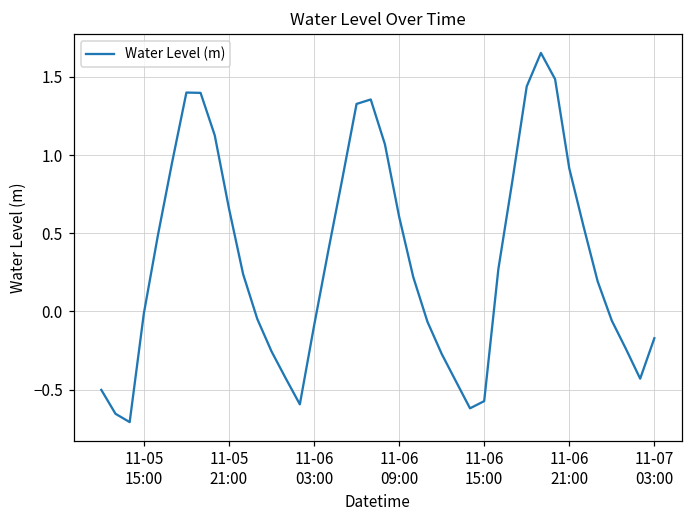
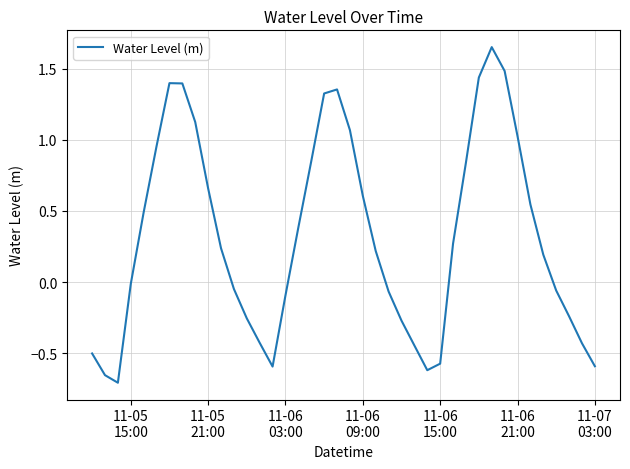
  {
    "11-05 15:00": -0.01,
    "11-05 21:00": 0.66,
    "11-06 03:00": -0.09,
    "11-06 09:00": 0.61,
    "11-06 15:00": -0.57,
-   "11-06 21:00": 0.91,
-   "11-07 03:00": -0.17
+   "11-06 21:00": 1.03,
+   "11-07 03:00": -0.59
  }
